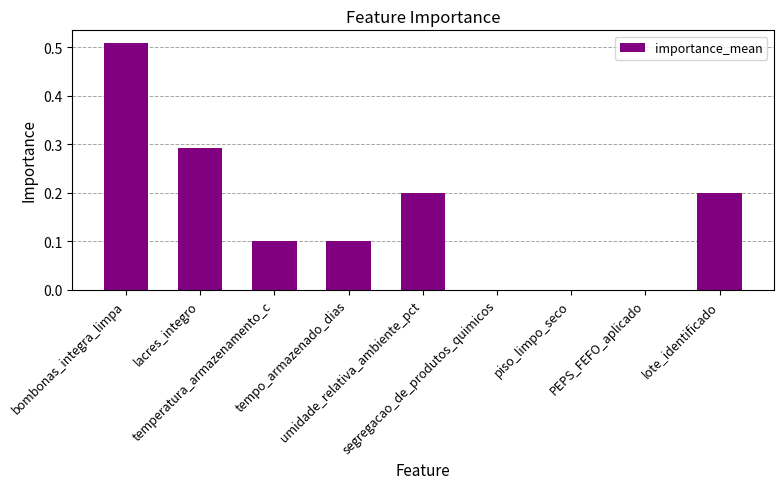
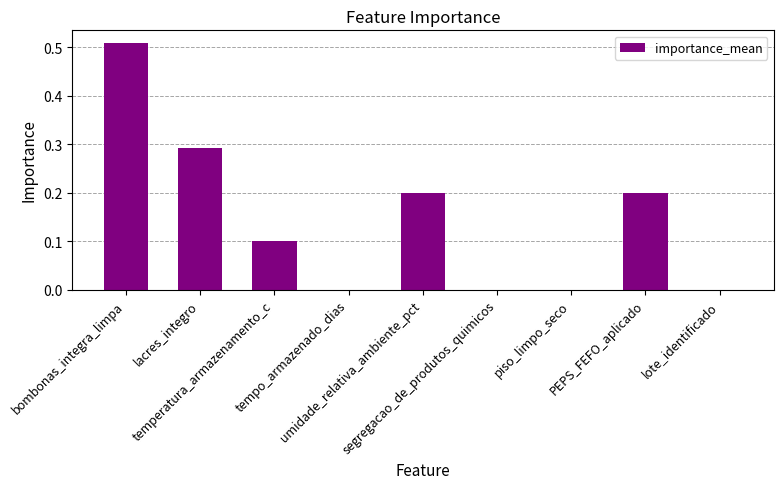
  {
    "bombonas_integra_limpa": 0.51,
    "lacres_integro": 0.29,
    "temperatura_armazenamento_c": 0.1,
-   "tempo_armazenado_dias": 0.1,
+   "tempo_armazenado_dias": 0.0,
    "umidade_relativa_ambiente_pct": 0.2,
    "segregacao_de_produtos_quimicos": 0.0,
    "piso_limpo_seco": 0.0,
-   "PEPS_FEFO_aplicado": 0.0,
-   "lote_identificado": 0.2
+   "PEPS_FEFO_aplicado": 0.2,
+   "lote_identificado": 0.0
  }
